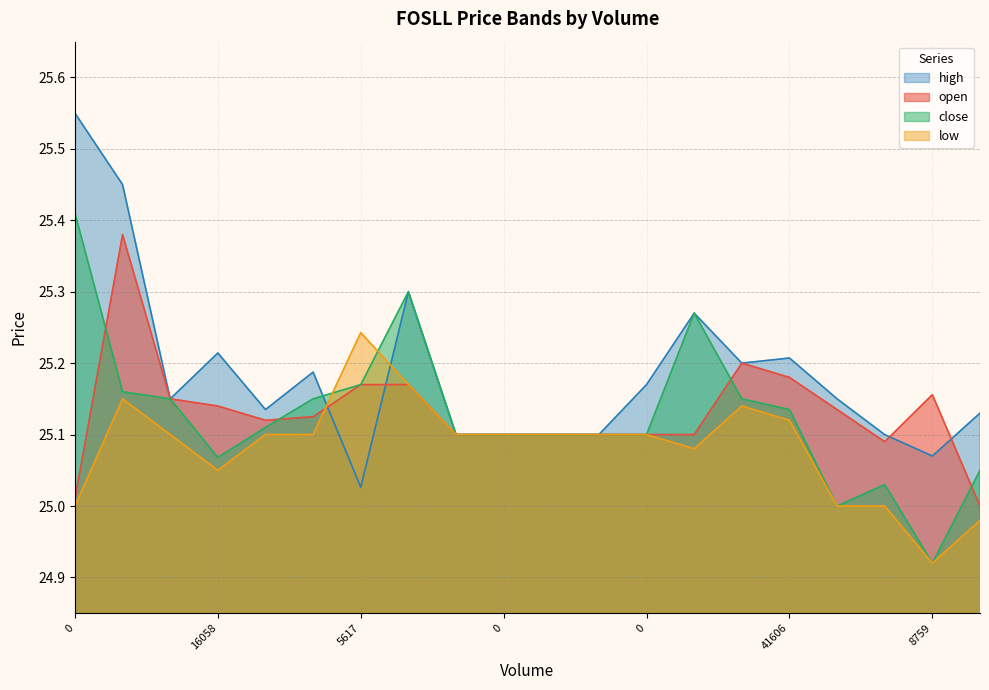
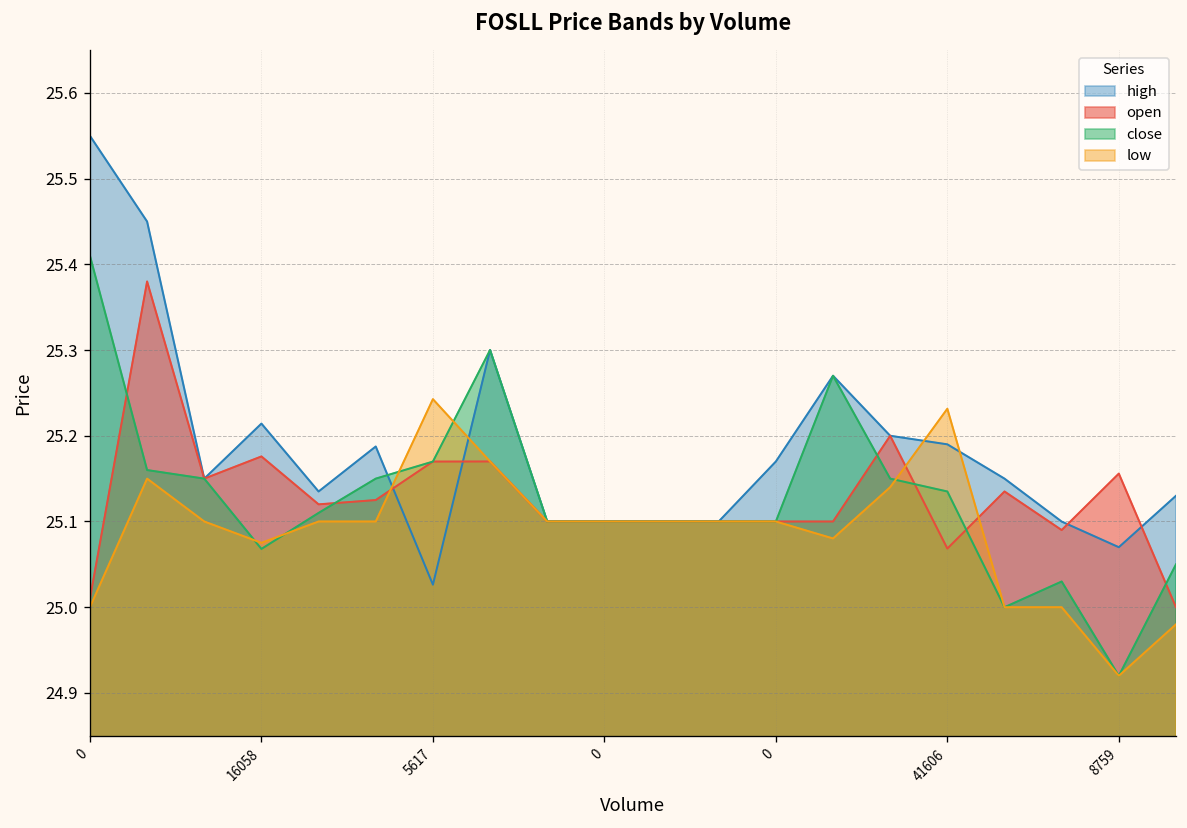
  {
    "high": {
      "16058": 25.21,
      "5617": 25.03,
-     "41606": 25.21,
+     "41606": 25.19,
      "8759": 25.07
    },
    "open": {
-     "16058": 25.14,
-     "41606": 25.18,
+     "16058": 25.18,
+     "41606": 25.07,
      "8759": 25.16
    },
    "close": {
      "16058": 25.07,
      "41606": 25.14
    },
    "low": {
-     "16058": 25.05,
+     "16058": 25.08,
      "5617": 25.24,
-     "41606": 25.12
+     "41606": 25.23
    }
  }
